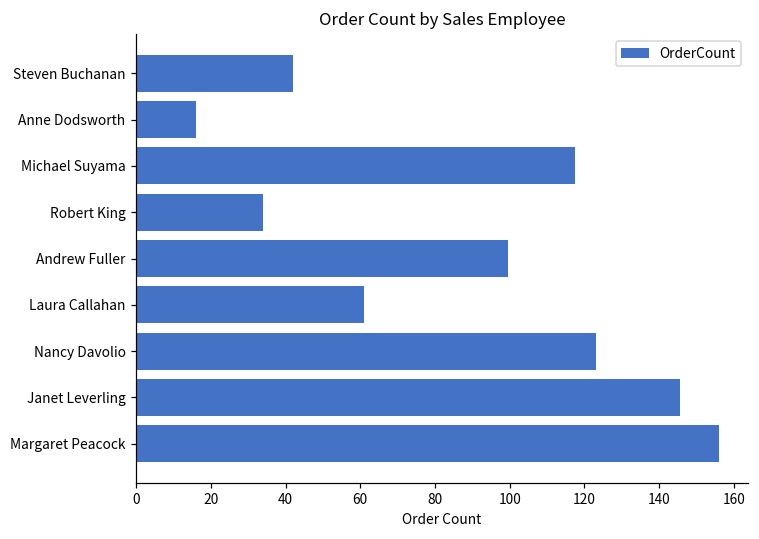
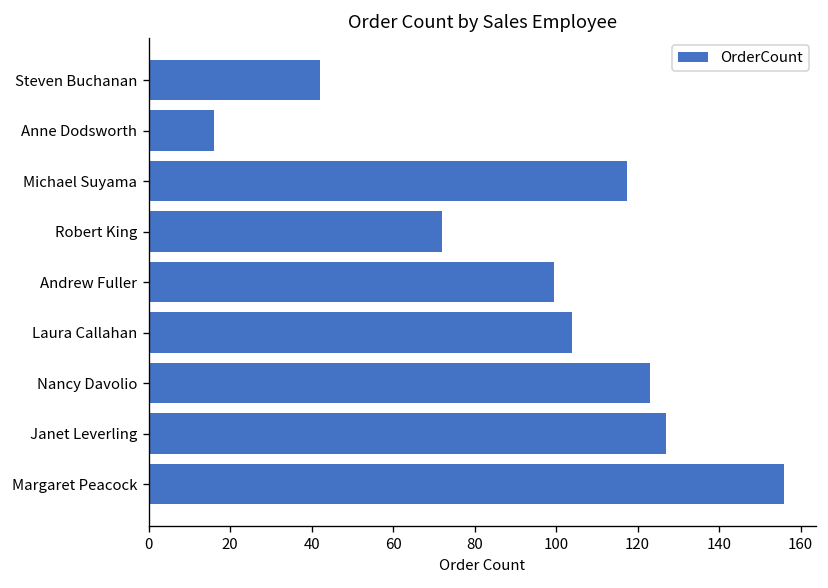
  {
    "Steven Buchanan": 42,
    "Anne Dodsworth": 16,
    "Michael Suyama": 118,
-   "Robert King": 34,
+   "Robert King": 72,
    "Andrew Fuller": 100,
-   "Laura Callahan": 61,
+   "Laura Callahan": 104,
    "Nancy Davolio": 123,
-   "Janet Leverling": 146,
+   "Janet Leverling": 127,
    "Margaret Peacock": 156
  }
